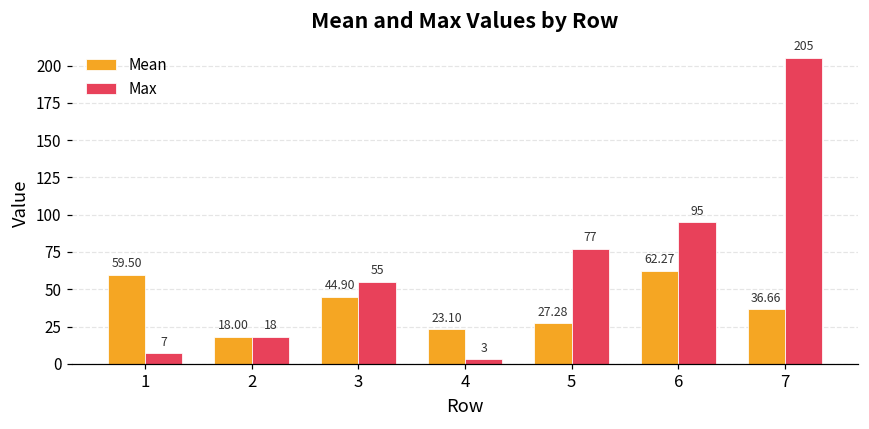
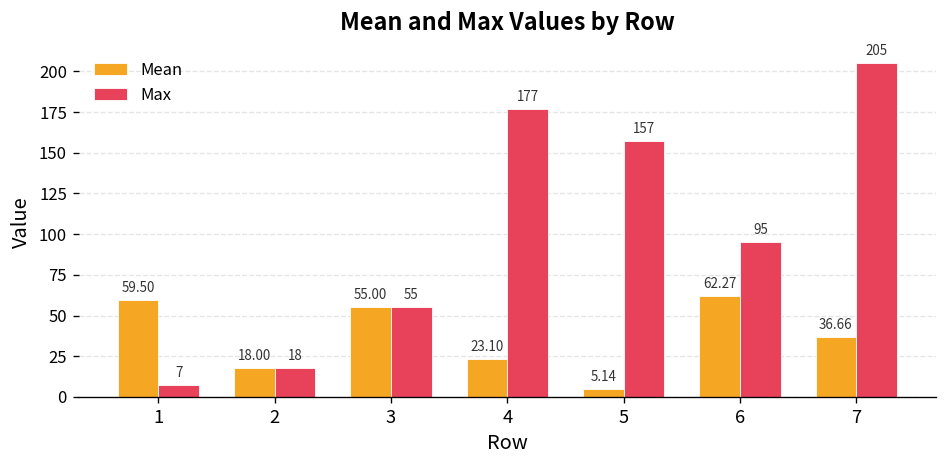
  {
    "Mean": {
      "1": 59.50,
      "2": 18.00,
-     "3": 44.90,
+     "3": 55.00,
      "4": 23.10,
-     "5": 27.28,
+     "5": 5.14,
      "6": 62.27,
      "7": 36.66
    },
    "Max": {
      "1": 7,
      "2": 18,
      "3": 55,
-     "4": 3,
-     "5": 77,
+     "4": 177,
+     "5": 157,
      "6": 95,
      "7": 205
    }
  }
